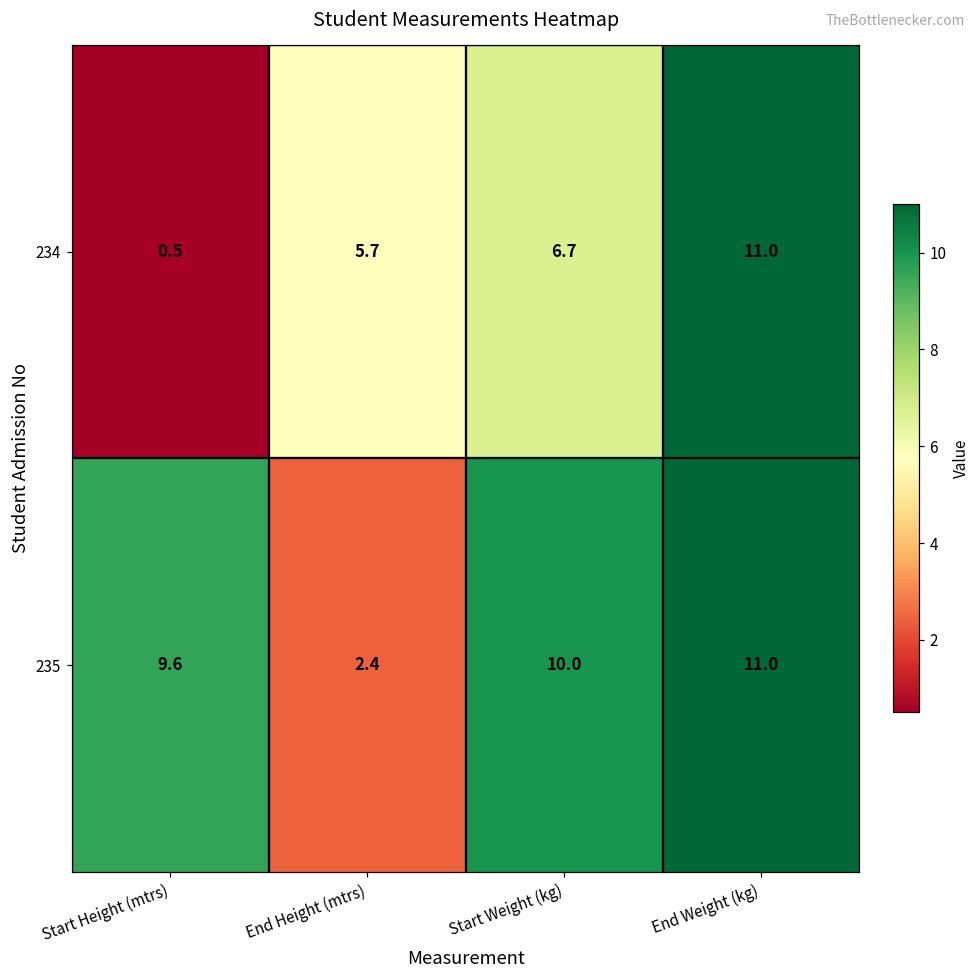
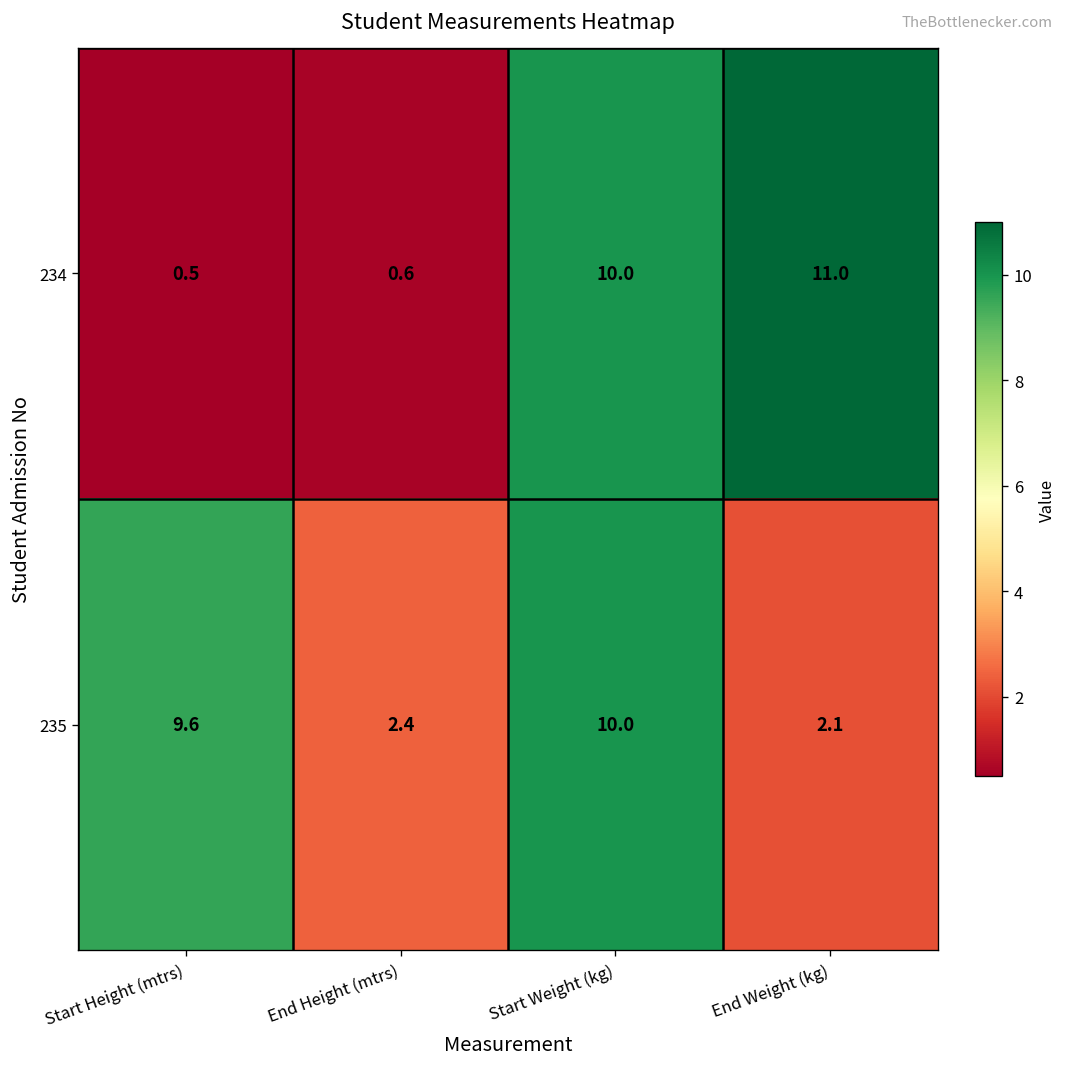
  {
    "234": {
      "Start Height (mtrs)": 0.5,
-     "End Height (mtrs)": 5.7,
-     "Start Weight (kg)": 6.7,
+     "End Height (mtrs)": 0.6,
+     "Start Weight (kg)": 10.0,
      "End Weight (kg)": 11.0
    },
    "235": {
      "Start Height (mtrs)": 9.6,
      "End Height (mtrs)": 2.4,
      "Start Weight (kg)": 10.0,
-     "End Weight (kg)": 11.0
+     "End Weight (kg)": 2.1
    }
  }
